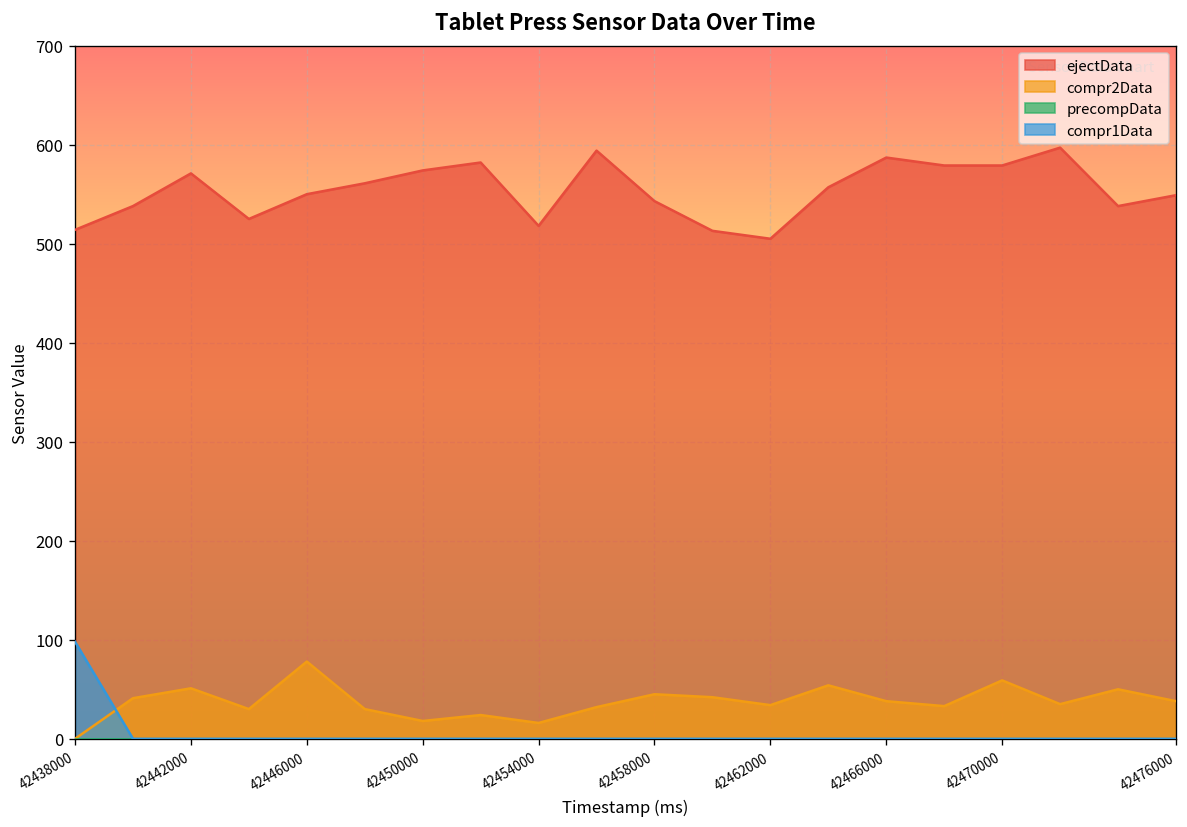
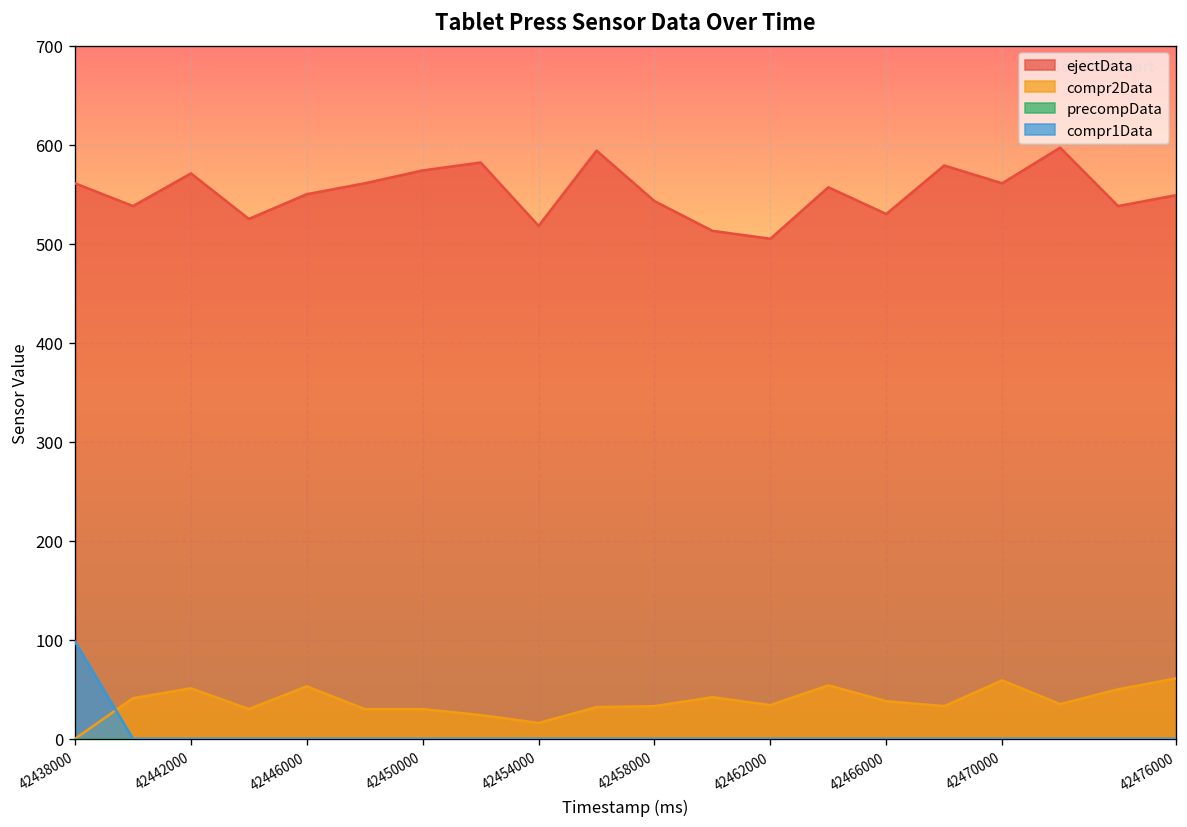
  {
    "ejectData": {
-     "42438000": 510,
+     "42438000": 560,
      "42442000": 570,
      "42446000": 550,
      "42450000": 570,
      "42454000": 520,
      "42458000": 540,
      "42462000": 510,
-     "42466000": 590,
-     "42470000": 580,
+     "42466000": 530,
+     "42470000": 560,
      "42476000": 550
    },
    "compr2Data": {
      "42442000": 50,
-     "42446000": 80,
-     "42450000": 20,
+     "42446000": 50,
+     "42450000": 30,
      "42454000": 20,
-     "42458000": 50,
+     "42458000": 30,
      "42462000": 30,
      "42466000": 40,
      "42470000": 60,
-     "42476000": 40
+     "42476000": 60
    },
    "compr1Data": {
      "42438000": 100
    }
  }
